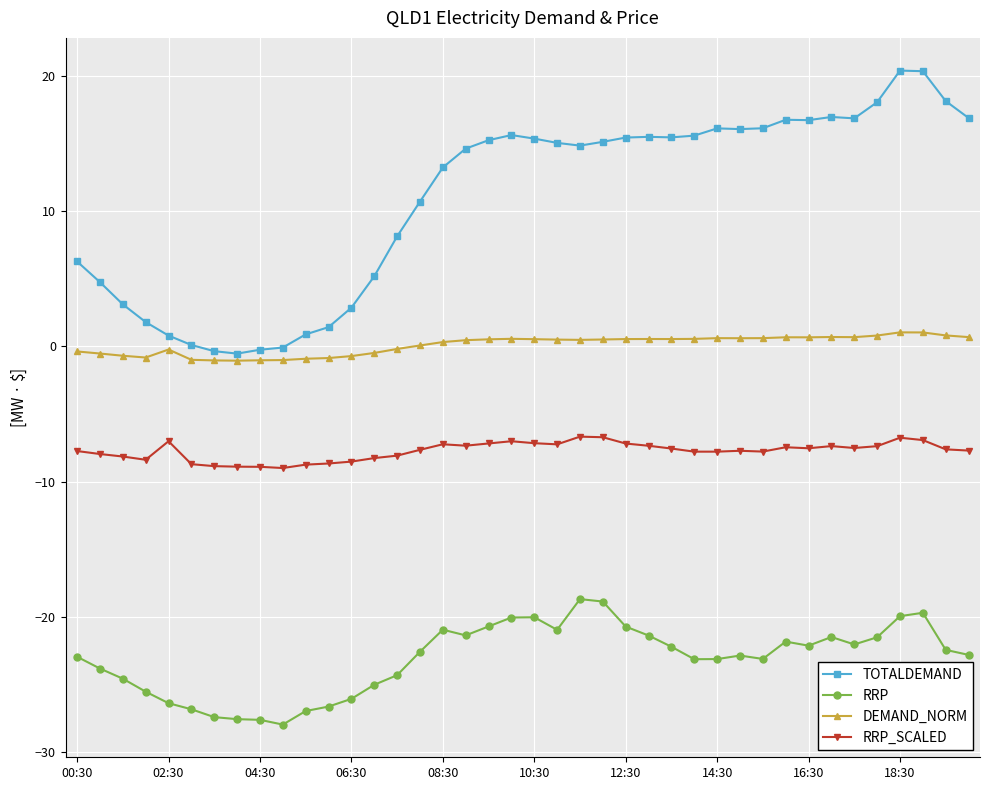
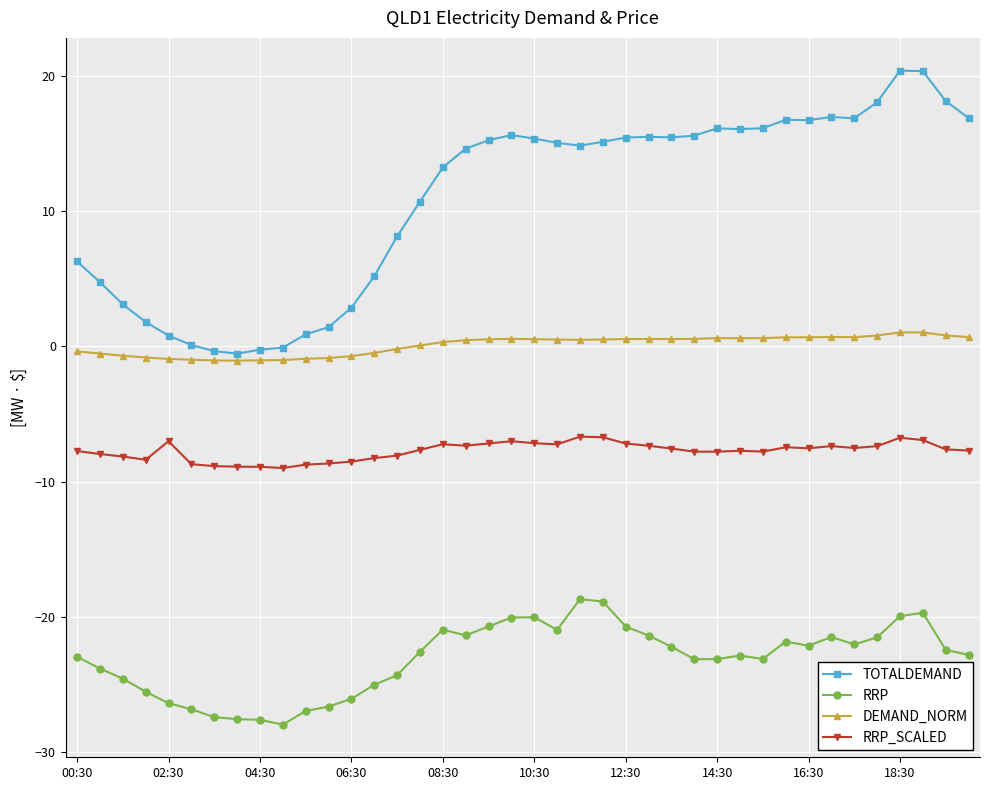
  {
    "TOTALDEMAND": {
      "00:30": 6.3,
      "02:30": 0.8,
      "04:30": -0.2,
      "06:30": 2.9,
      "08:30": 13.2,
      "10:30": 15.4,
      "12:30": 15.4,
      "14:30": 16.1,
      "16:30": 16.7,
      "18:30": 20.4
    },
    "RRP": {
      "00:30": -22.9,
      "02:30": -26.4,
      "04:30": -27.6,
      "06:30": -26.0,
      "08:30": -20.9,
      "10:30": -20.0,
      "12:30": -20.7,
      "14:30": -23.1,
      "16:30": -22.1,
      "18:30": -19.9
    },
    "DEMAND_NORM": {
      "00:30": -0.4,
-     "02:30": -0.2,
+     "02:30": -0.9,
      "04:30": -1.0,
      "06:30": -0.7,
      "08:30": 0.3,
      "10:30": 0.5,
      "12:30": 0.5,
      "14:30": 0.6,
      "16:30": 0.7,
      "18:30": 1.0
    },
    "RRP_SCALED": {
      "00:30": -7.7,
      "02:30": -7.0,
      "04:30": -8.9,
      "06:30": -8.5,
      "08:30": -7.2,
      "10:30": -7.2,
      "12:30": -7.2,
      "14:30": -7.8,
      "16:30": -7.5,
      "18:30": -6.7
    }
  }
